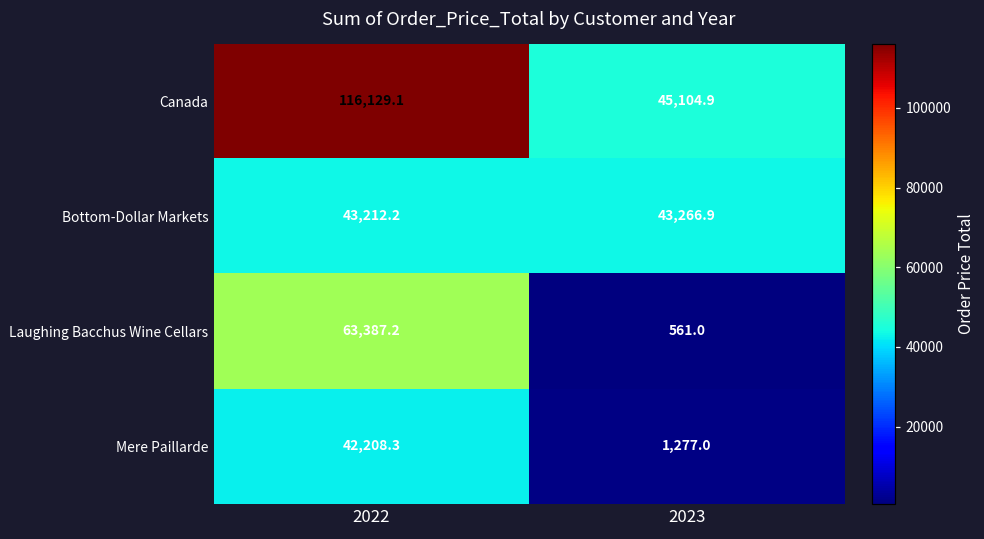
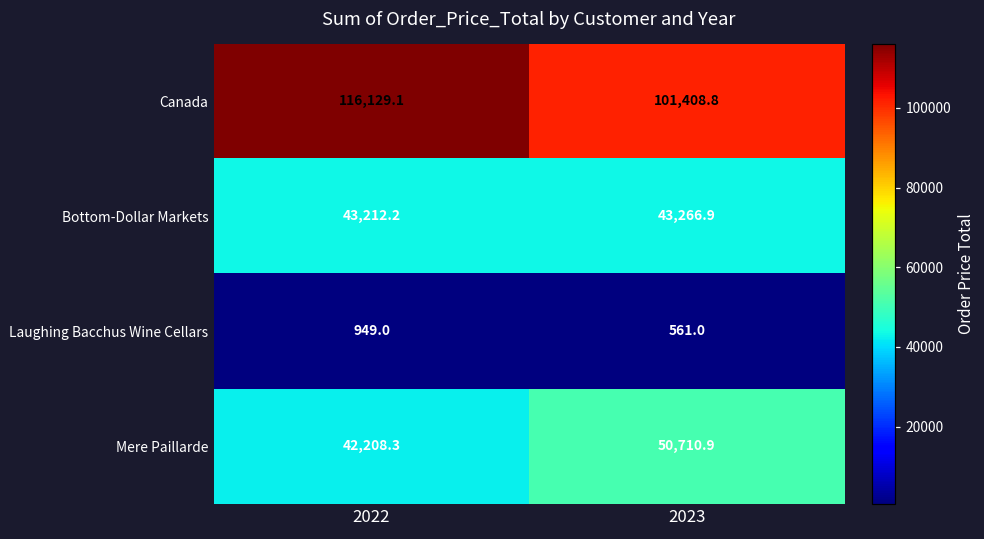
  {
    "Canada": {
      "2022": "116,129.1",
-     "2023": "45,104.9"
+     "2023": "101,408.8"
    },
    "Bottom-Dollar Markets": {
      "2022": "43,212.2",
      "2023": "43,266.9"
    },
    "Laughing Bacchus Wine Cellars": {
-     "2022": "63,387.2",
+     "2022": "949.0",
      "2023": "561.0"
    },
    "Mere Paillarde": {
      "2022": "42,208.3",
-     "2023": "1,277.0"
+     "2023": "50,710.9"
    }
  }
